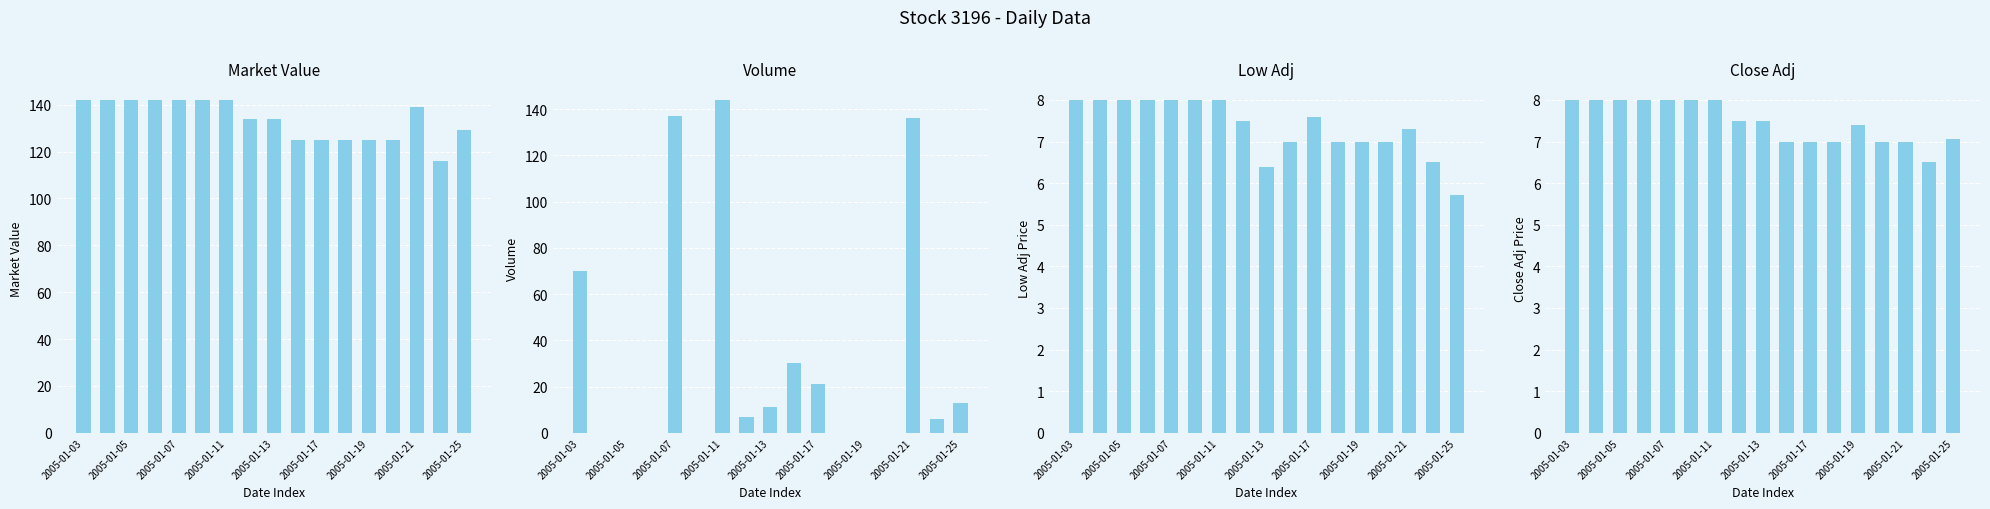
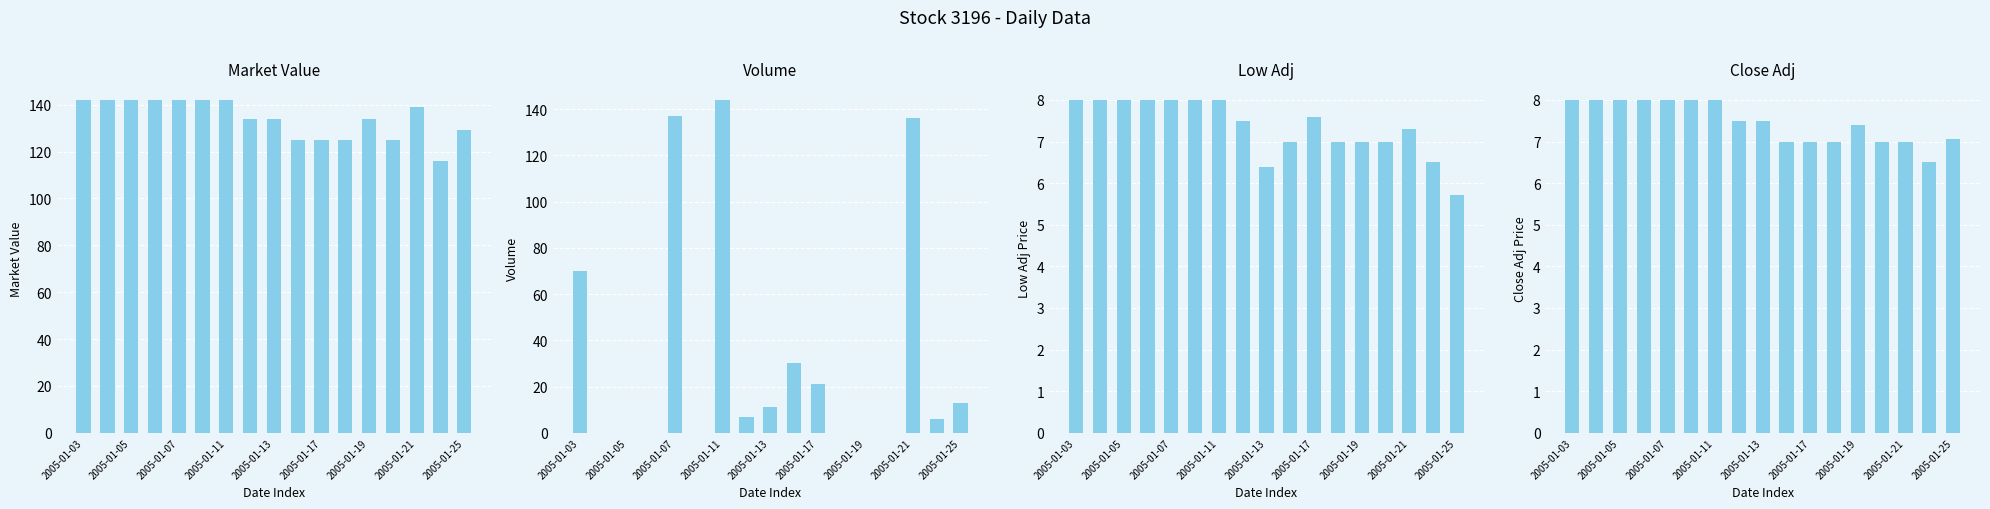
  {
    "Market Value": {
      "2005-01-03": 142,
      "2005-01-05": 142,
      "2005-01-07": 142,
      "2005-01-11": 142,
      "2005-01-13": 134,
      "2005-01-17": 125,
-     "2005-01-19": 125,
+     "2005-01-19": 134,
      "2005-01-21": 139,
      "2005-01-25": 129
    },
    "Volume": {
      "2005-01-03": 70,
      "2005-01-05": 0,
      "2005-01-07": 137,
      "2005-01-11": 144,
      "2005-01-13": 11,
      "2005-01-17": 21,
      "2005-01-19": 0,
      "2005-01-21": 136,
      "2005-01-25": 13
    },
    "Low Adj": {
      "2005-01-03": 8.0,
      "2005-01-05": 8.0,
      "2005-01-07": 8.0,
      "2005-01-11": 8.0,
      "2005-01-13": 6.4,
      "2005-01-17": 7.6,
      "2005-01-19": 7.0,
      "2005-01-21": 7.3,
      "2005-01-25": 5.7
    },
    "Close Adj": {
      "2005-01-03": 8.0,
      "2005-01-05": 8.0,
      "2005-01-07": 8.0,
      "2005-01-11": 8.0,
      "2005-01-13": 7.5,
      "2005-01-17": 7.0,
      "2005-01-19": 7.4,
      "2005-01-21": 7.0,
      "2005-01-25": 7.1
    }
  }
